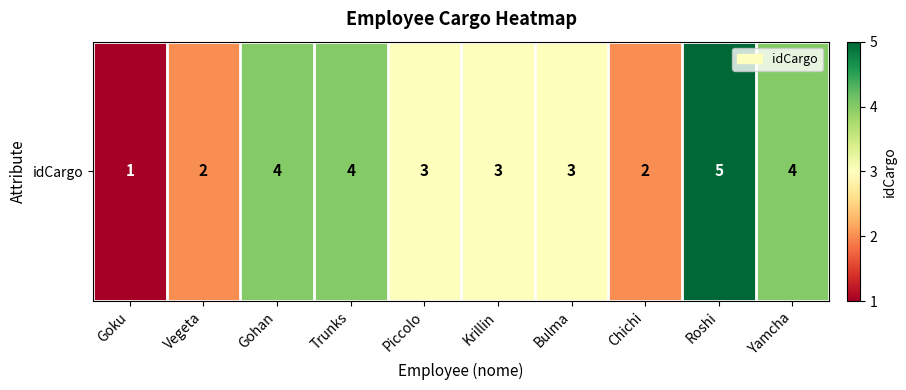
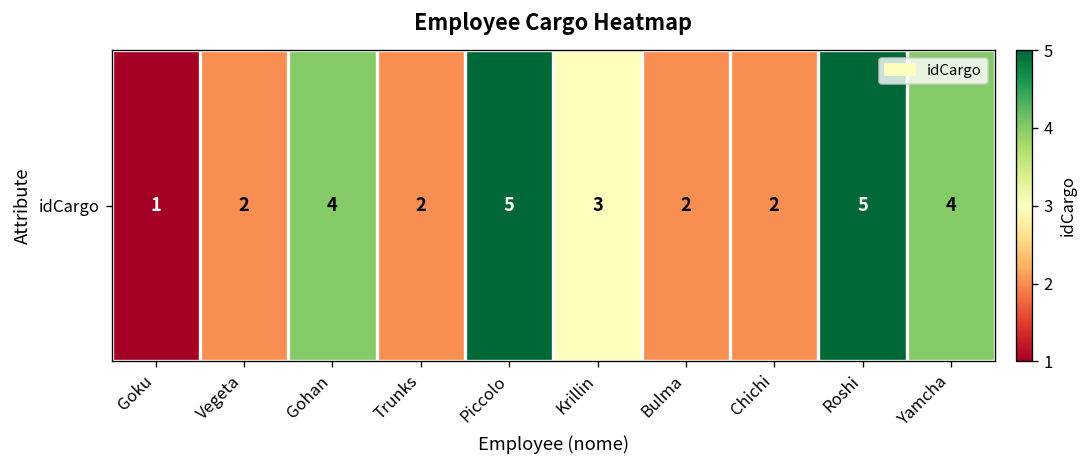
  {
    "idCargo": {
      "Goku": 1,
      "Vegeta": 2,
      "Gohan": 4,
-     "Trunks": 4,
-     "Piccolo": 3,
+     "Trunks": 2,
+     "Piccolo": 5,
      "Krillin": 3,
-     "Bulma": 3,
+     "Bulma": 2,
      "Chichi": 2,
      "Roshi": 5,
      "Yamcha": 4
    }
  }
